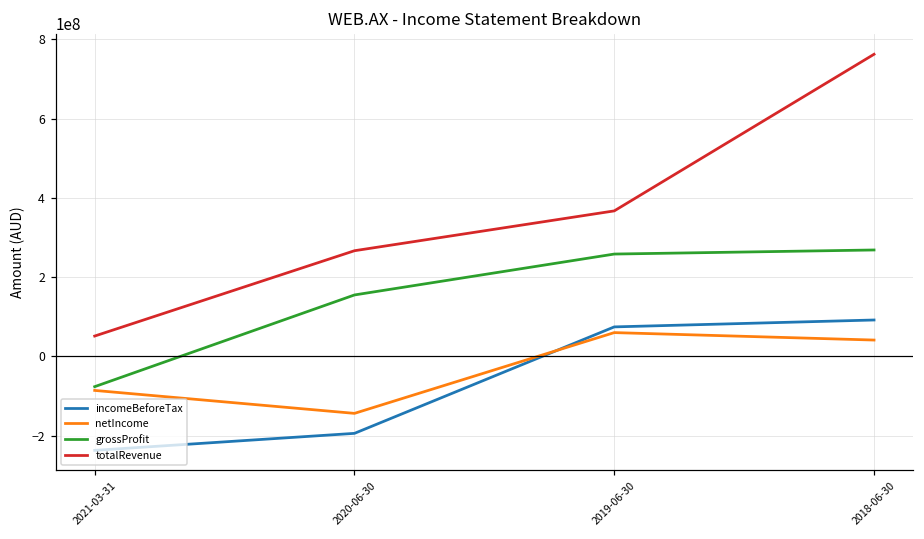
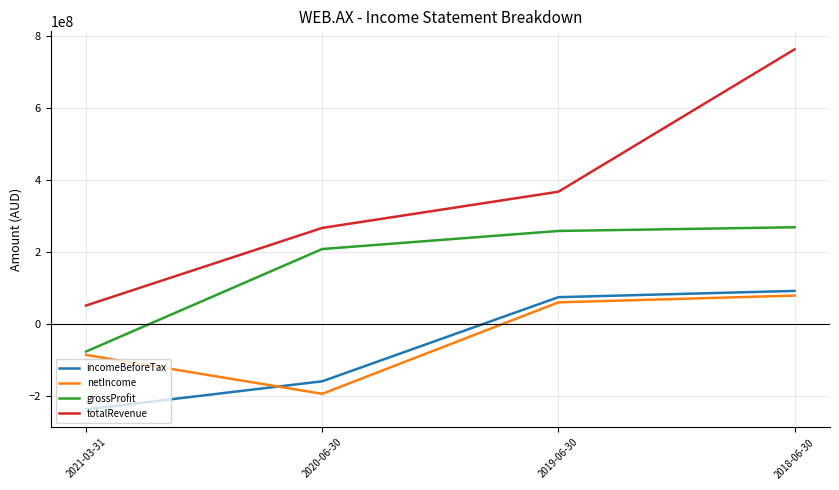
  {
    "incomeBeforeTax": {
-     "2020-06-30": -190000000,
+     "2020-06-30": -160000000,
      "2019-06-30": 70000000,
      "2018-06-30": 90000000
    },
    "netIncome": {
      "2021-03-31": -90000000,
-     "2020-06-30": -140000000,
+     "2020-06-30": -190000000,
      "2019-06-30": 60000000,
-     "2018-06-30": 40000000
+     "2018-06-30": 80000000
    },
    "grossProfit": {
      "2021-03-31": -80000000,
-     "2020-06-30": 160000000,
+     "2020-06-30": 210000000,
      "2019-06-30": 260000000,
      "2018-06-30": 270000000
    },
    "totalRevenue": {
      "2021-03-31": 50000000,
      "2020-06-30": 270000000,
      "2019-06-30": 370000000,
      "2018-06-30": 760000000
    }
  }
